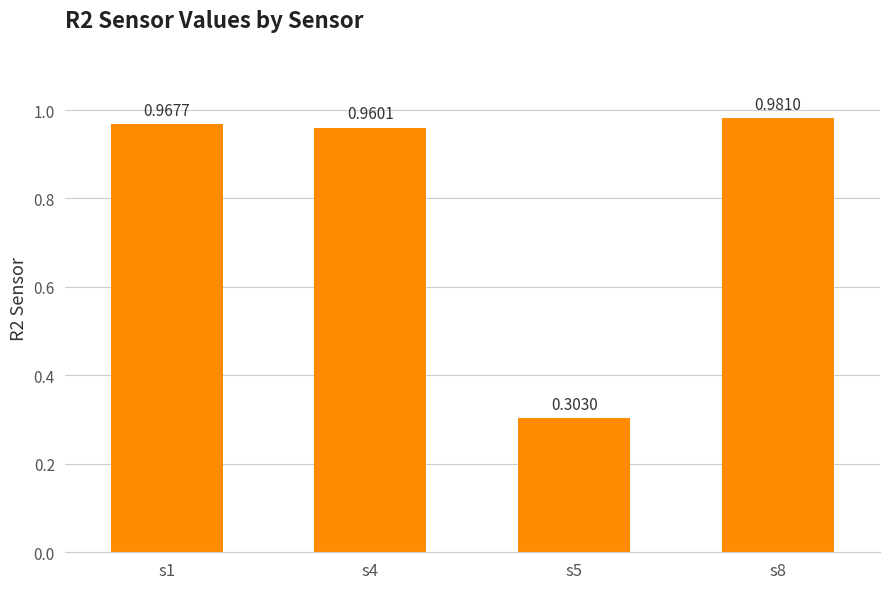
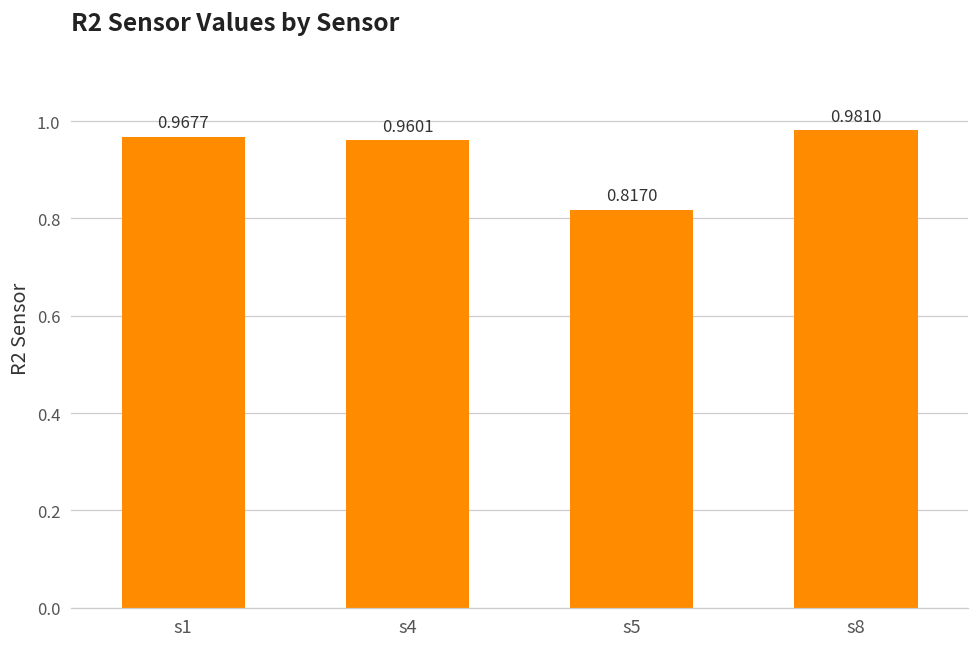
  {
    "s1": 0.9677,
    "s4": 0.9601,
-   "s5": 0.3030,
+   "s5": 0.8170,
    "s8": 0.9810
  }
